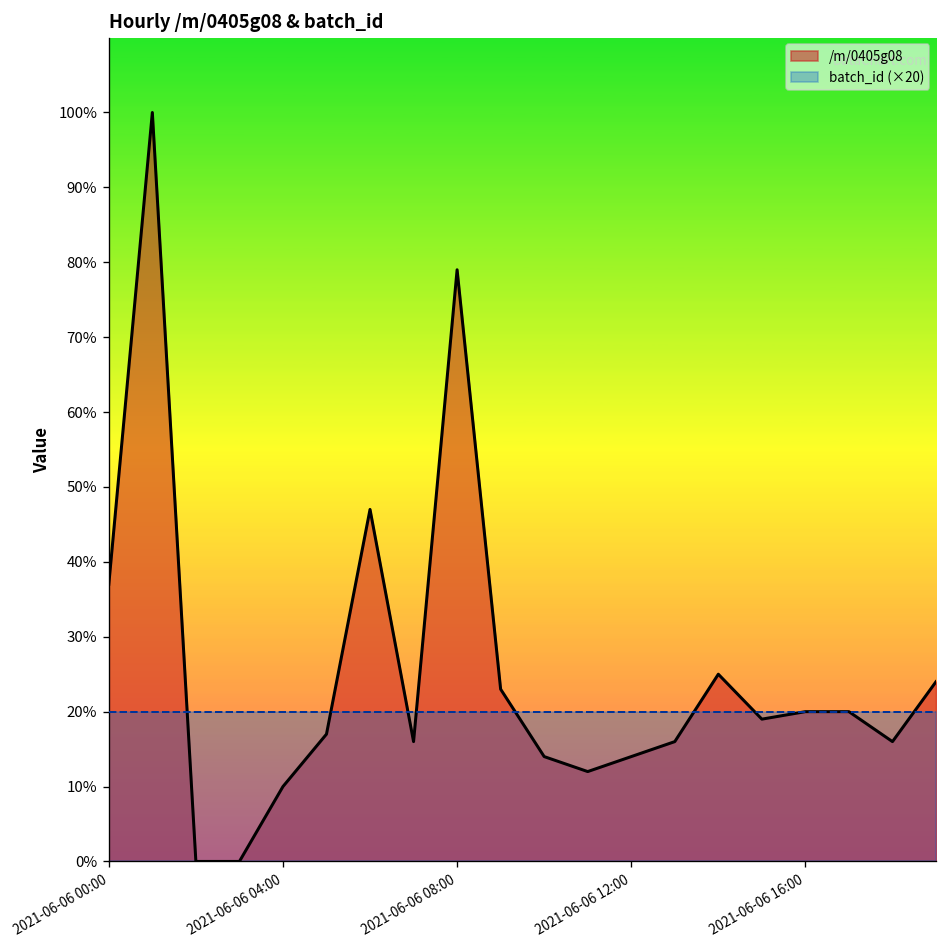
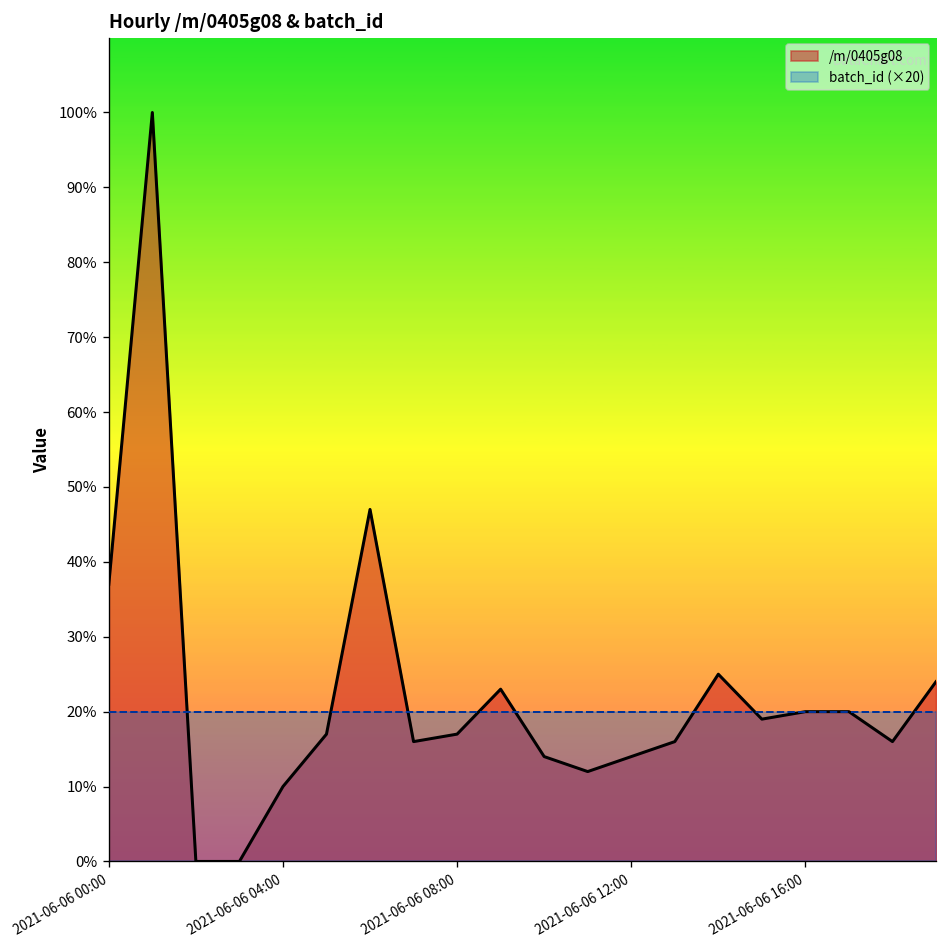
  {
    "/m/0405g08": {
      "2021-06-06 00:00": "37%",
      "2021-06-06 04:00": "10%",
-     "2021-06-06 08:00": "79%",
+     "2021-06-06 08:00": "17%",
      "2021-06-06 12:00": "14%"
    },
    "batch_id (×20)": {
      "2021-06-06 00:00": "20%",
      "2021-06-06 04:00": "20%",
      "2021-06-06 08:00": "20%",
      "2021-06-06 12:00": "20%"
    }
  }
